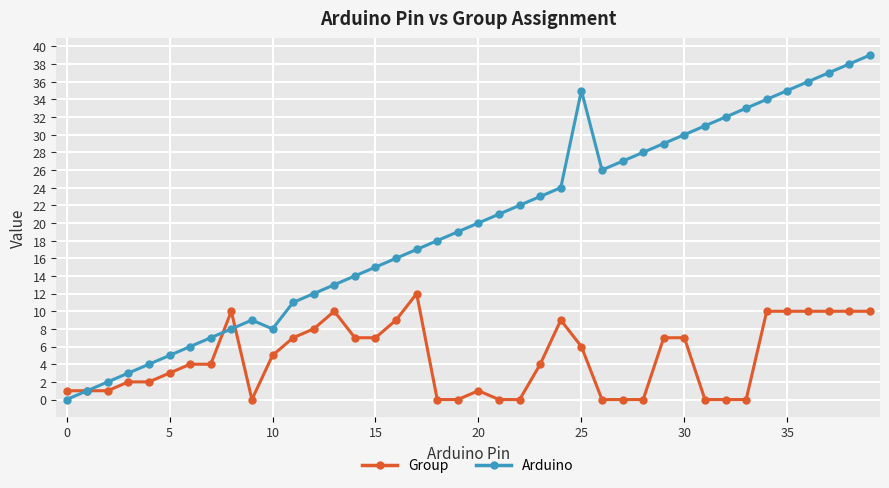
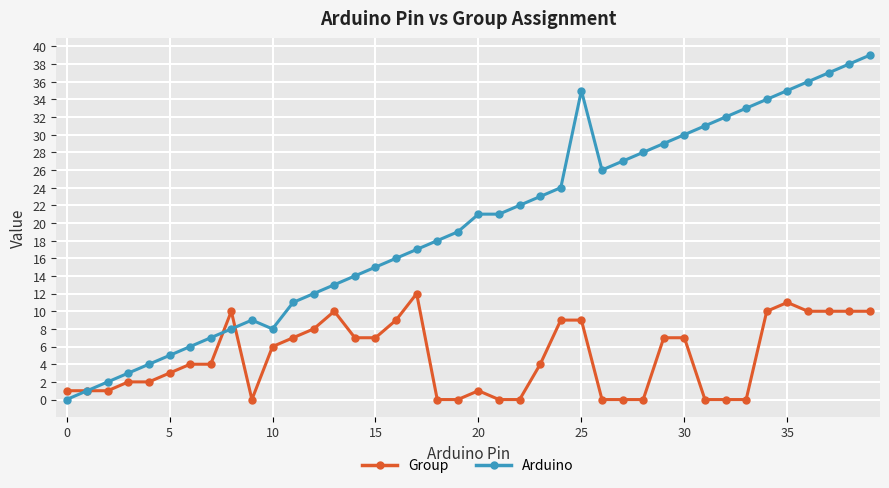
  {
    "Group": {
      "0": 1,
      "5": 3,
-     "10": 5,
+     "10": 6,
      "15": 7,
      "20": 1,
-     "25": 6,
+     "25": 9,
      "30": 7,
-     "35": 10
+     "35": 11
    },
    "Arduino": {
      "0": 0,
      "5": 5,
      "10": 8,
      "15": 15,
-     "20": 20,
+     "20": 21,
      "25": 35,
      "30": 30,
      "35": 35
    }
  }
